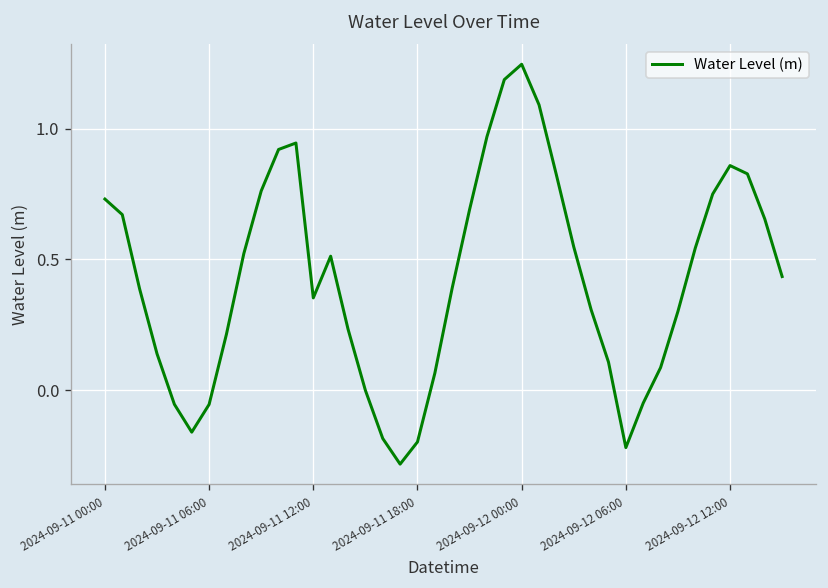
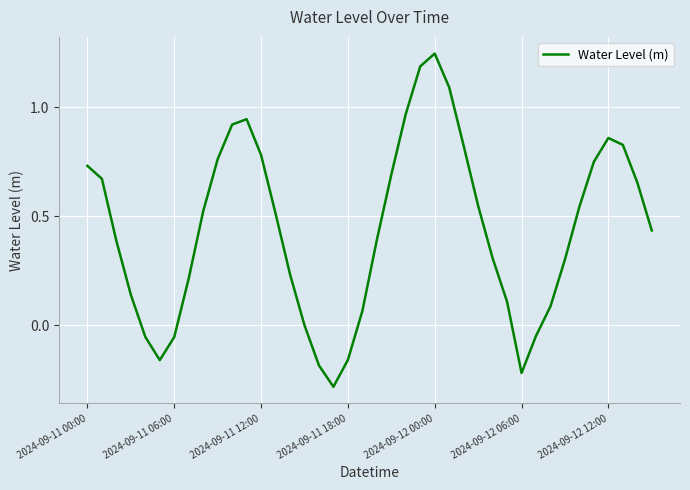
  {
    "2024-09-11 00:00": 0.73,
    "2024-09-11 06:00": -0.05,
-   "2024-09-11 12:00": 0.35,
-   "2024-09-11 18:00": -0.20,
+   "2024-09-11 12:00": 0.78,
+   "2024-09-11 18:00": -0.16,
    "2024-09-12 00:00": 1.25,
    "2024-09-12 06:00": -0.22,
    "2024-09-12 12:00": 0.86
  }
